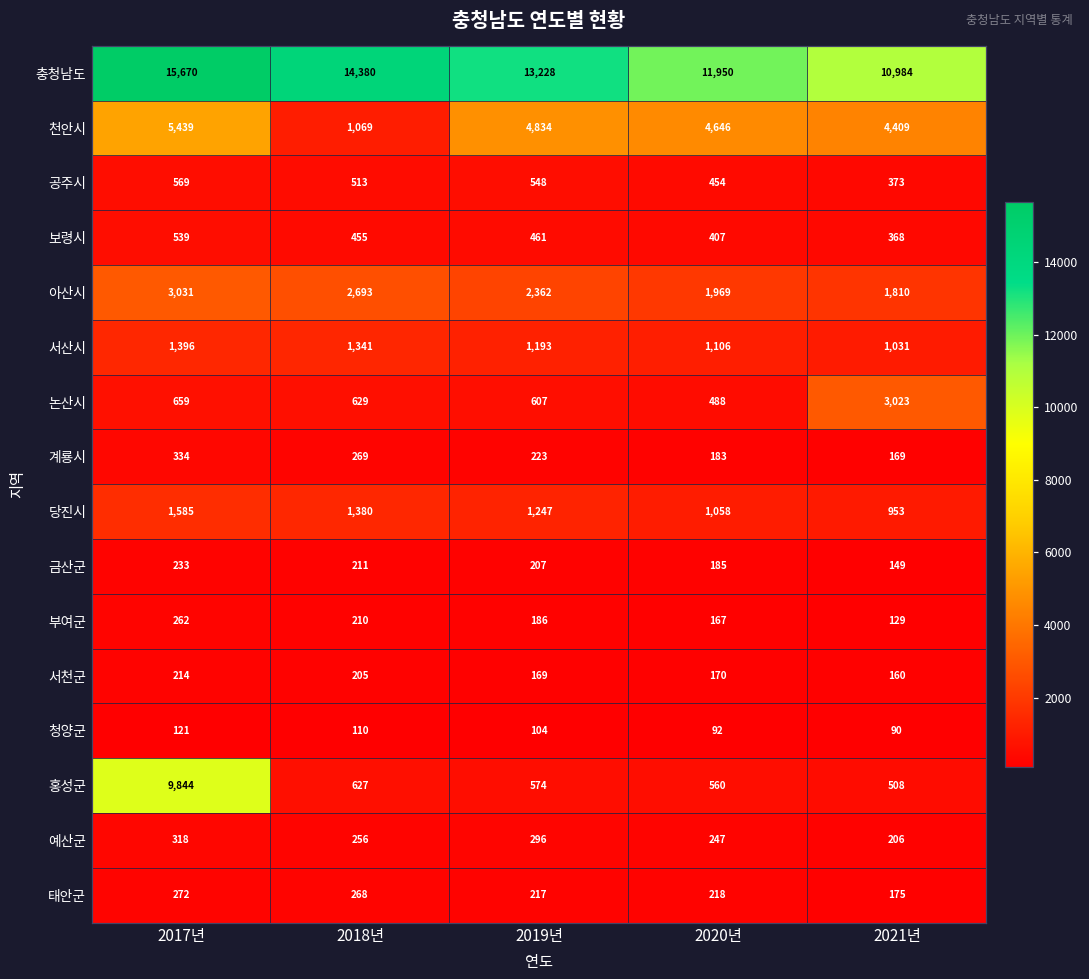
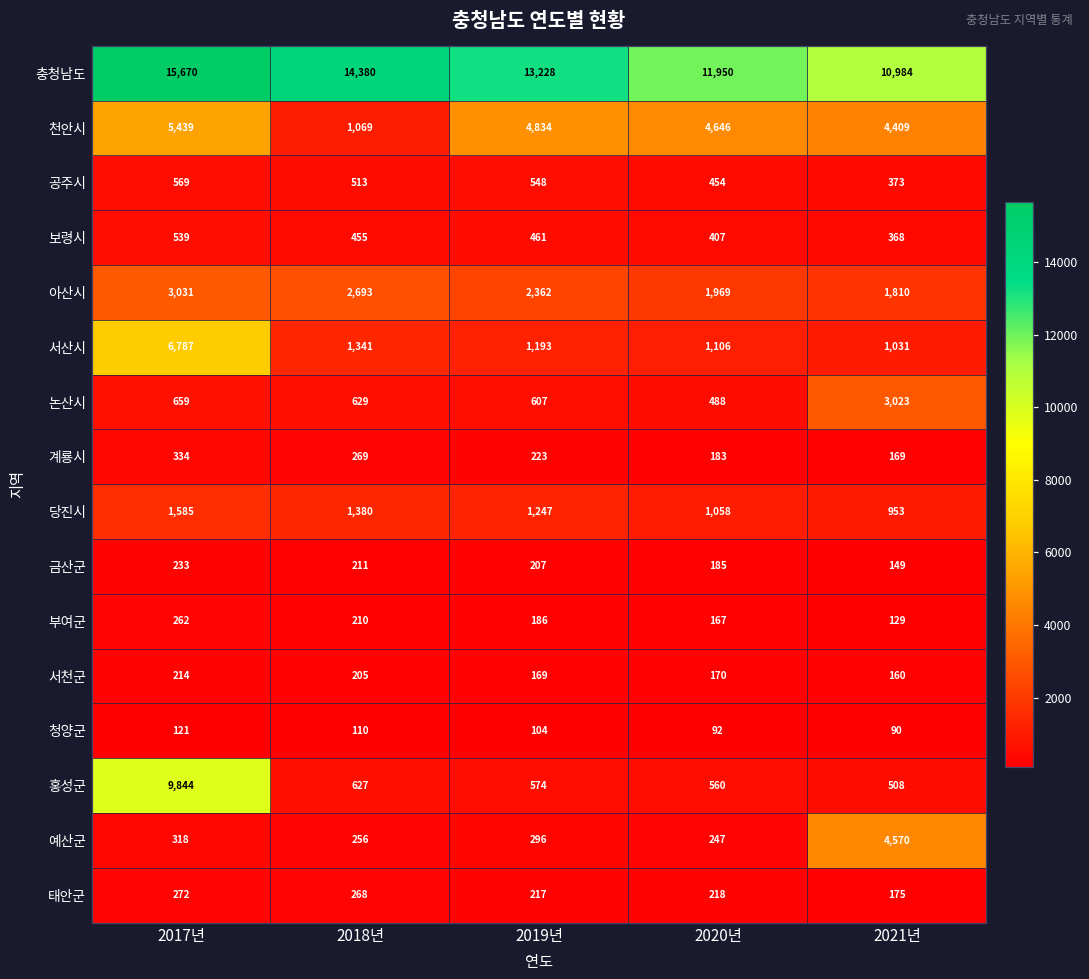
  {
    "충청남도": {
      "2017년": "15,670",
      "2018년": "14,380",
      "2019년": "13,228",
      "2020년": "11,950",
      "2021년": "10,984"
    },
    "천안시": {
      "2017년": "5,439",
      "2018년": "1,069",
      "2019년": "4,834",
      "2020년": "4,646",
      "2021년": "4,409"
    },
    "공주시": {
      "2017년": "569",
      "2018년": "513",
      "2019년": "548",
      "2020년": "454",
      "2021년": "373"
    },
    "보령시": {
      "2017년": "539",
      "2018년": "455",
      "2019년": "461",
      "2020년": "407",
      "2021년": "368"
    },
    "아산시": {
      "2017년": "3,031",
      "2018년": "2,693",
      "2019년": "2,362",
      "2020년": "1,969",
      "2021년": "1,810"
    },
    "서산시": {
-     "2017년": "1,396",
+     "2017년": "6,787",
      "2018년": "1,341",
      "2019년": "1,193",
      "2020년": "1,106",
      "2021년": "1,031"
    },
    "논산시": {
      "2017년": "659",
      "2018년": "629",
      "2019년": "607",
      "2020년": "488",
      "2021년": "3,023"
    },
    "계룡시": {
      "2017년": "334",
      "2018년": "269",
      "2019년": "223",
      "2020년": "183",
      "2021년": "169"
    },
    "당진시": {
      "2017년": "1,585",
      "2018년": "1,380",
      "2019년": "1,247",
      "2020년": "1,058",
      "2021년": "953"
    },
    "금산군": {
      "2017년": "233",
      "2018년": "211",
      "2019년": "207",
      "2020년": "185",
      "2021년": "149"
    },
    "부여군": {
      "2017년": "262",
      "2018년": "210",
      "2019년": "186",
      "2020년": "167",
      "2021년": "129"
    },
    "서천군": {
      "2017년": "214",
      "2018년": "205",
      "2019년": "169",
      "2020년": "170",
      "2021년": "160"
    },
    "청양군": {
      "2017년": "121",
      "2018년": "110",
      "2019년": "104",
      "2020년": "92",
      "2021년": "90"
    },
    "홍성군": {
      "2017년": "9,844",
      "2018년": "627",
      "2019년": "574",
      "2020년": "560",
      "2021년": "508"
    },
    "예산군": {
      "2017년": "318",
      "2018년": "256",
      "2019년": "296",
      "2020년": "247",
-     "2021년": "206"
+     "2021년": "4,570"
    },
    "태안군": {
      "2017년": "272",
      "2018년": "268",
      "2019년": "217",
      "2020년": "218",
      "2021년": "175"
    }
  }
